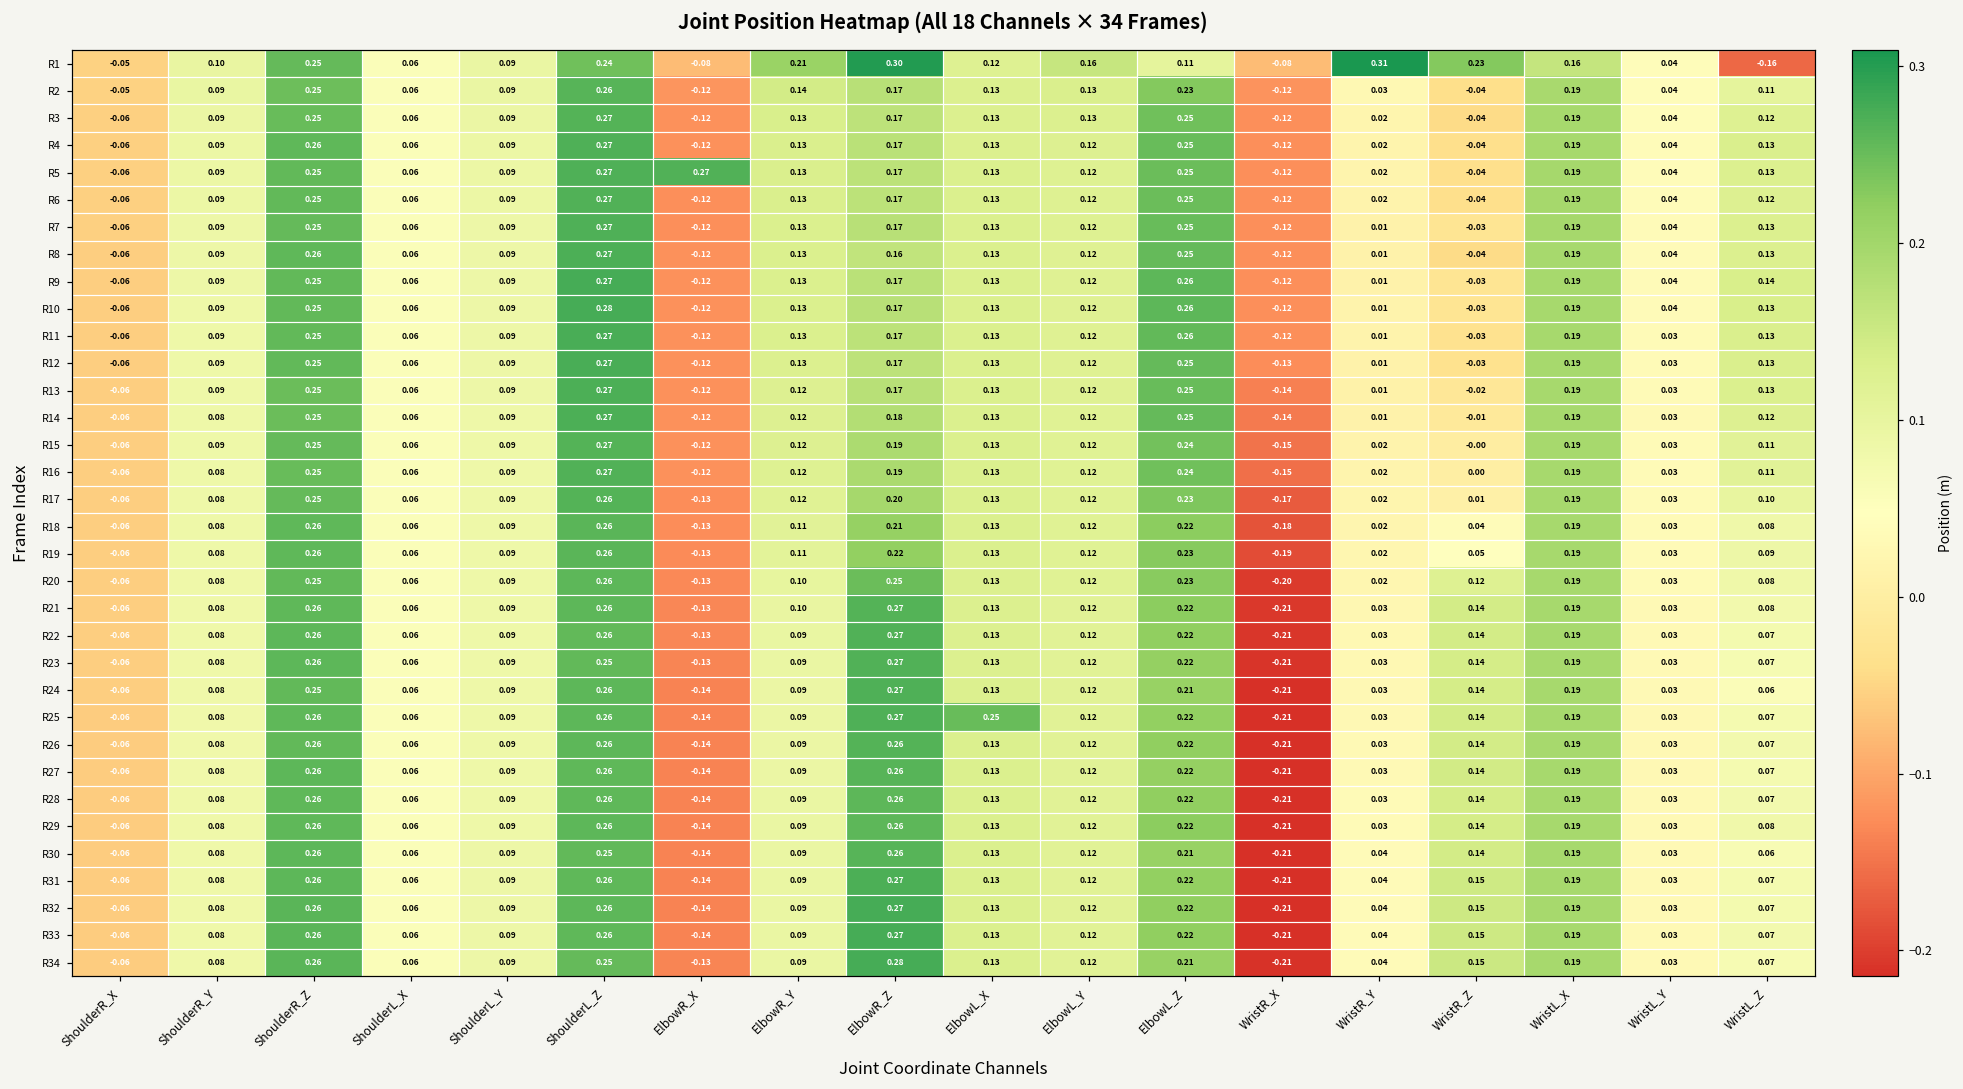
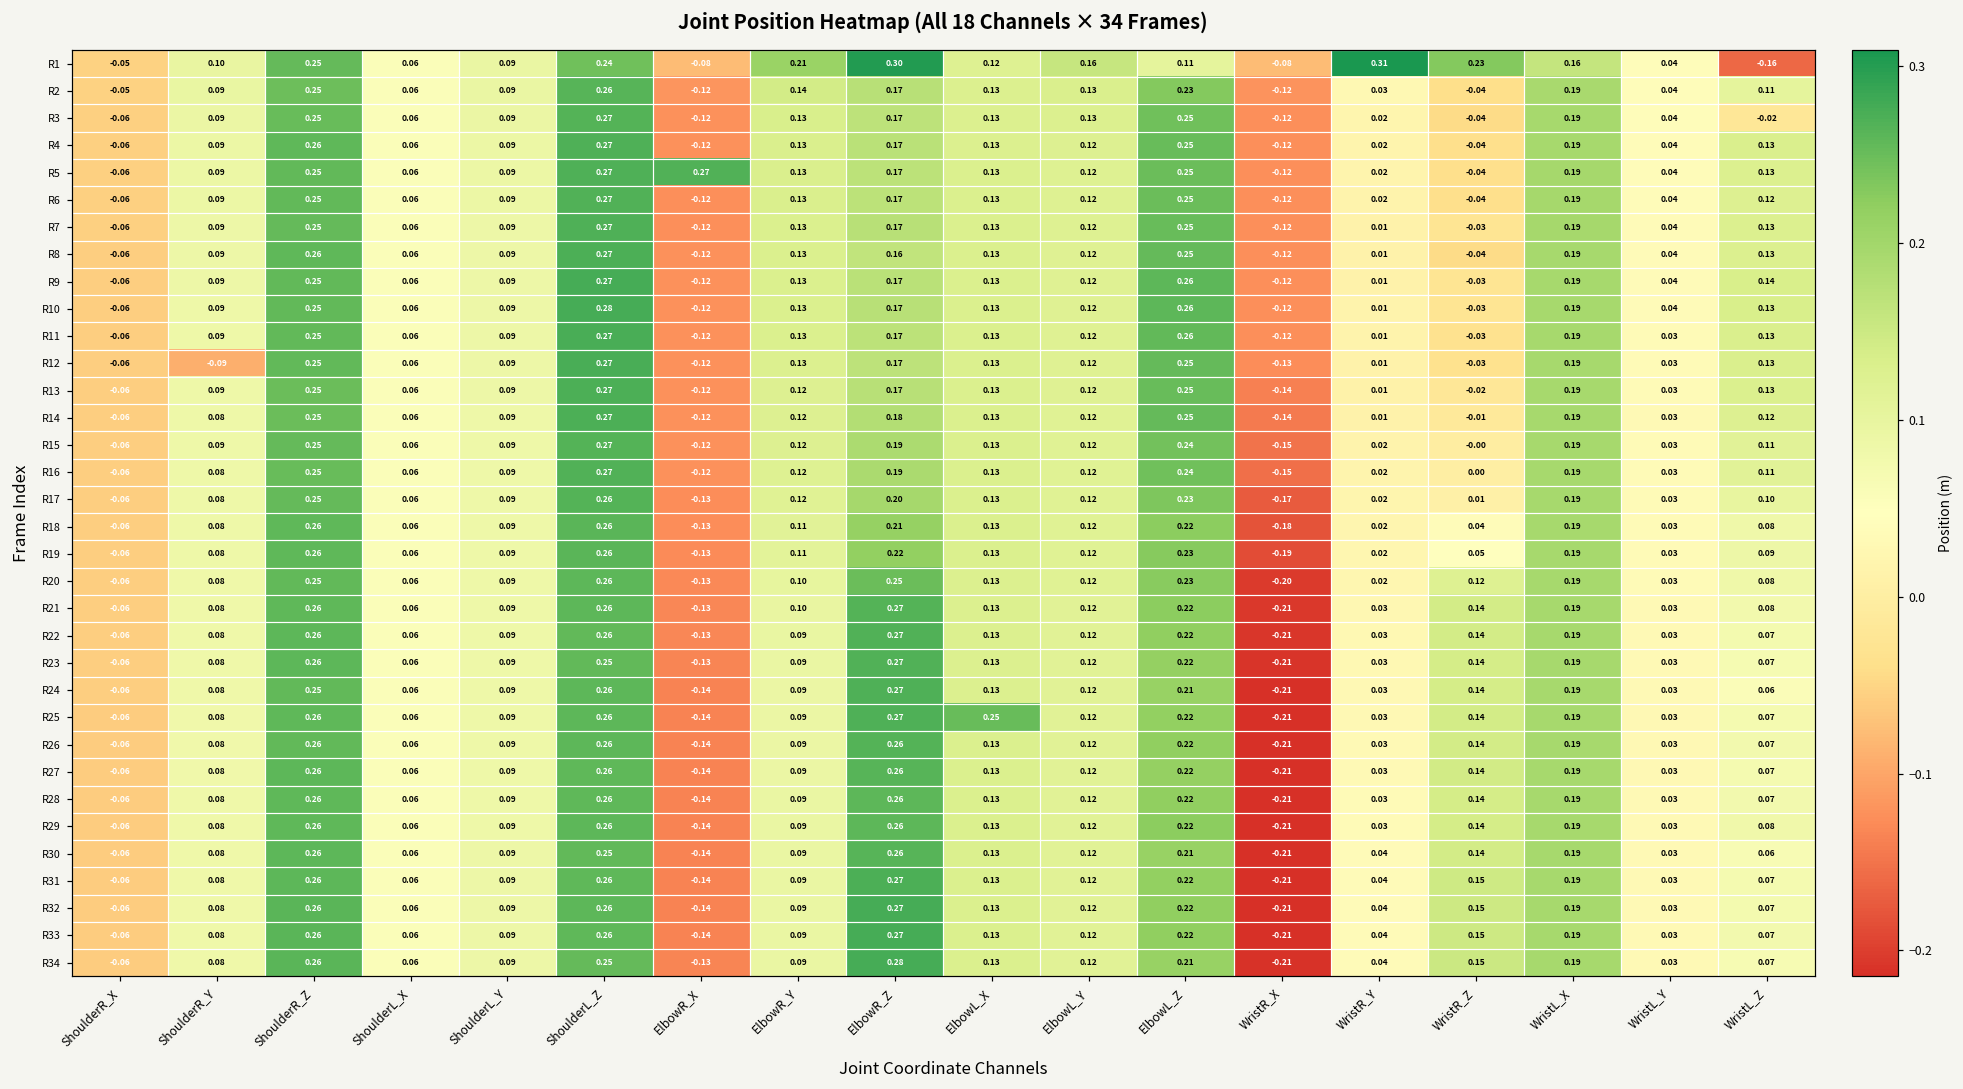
  {
    "R3": {
      "ShoulderR_X": -0.06,
      "ShoulderR_Y": 0.09,
      "ShoulderR_Z": 0.25,
      "ShoulderL_X": 0.06,
      "ShoulderL_Y": 0.09,
      "ShoulderL_Z": 0.27,
      "ElbowR_X": -0.12,
      "ElbowR_Y": 0.13,
      "ElbowR_Z": 0.17,
      "ElbowL_X": 0.13,
      "ElbowL_Y": 0.13,
      "ElbowL_Z": 0.25,
      "WristR_X": -0.12,
      "WristR_Y": 0.02,
      "WristR_Z": -0.04,
      "WristL_X": 0.19,
      "WristL_Y": 0.04,
-     "WristL_Z": 0.12
+     "WristL_Z": -0.02
    },
    "R12": {
      "ShoulderR_X": -0.06,
-     "ShoulderR_Y": 0.09,
+     "ShoulderR_Y": -0.09,
      "ShoulderR_Z": 0.25,
      "ShoulderL_X": 0.06,
      "ShoulderL_Y": 0.09,
      "ShoulderL_Z": 0.27,
      "ElbowR_X": -0.12,
      "ElbowR_Y": 0.13,
      "ElbowR_Z": 0.17,
      "ElbowL_X": 0.13,
      "ElbowL_Y": 0.12,
      "ElbowL_Z": 0.25,
      "WristR_X": -0.13,
      "WristR_Y": 0.01,
      "WristR_Z": -0.03,
      "WristL_X": 0.19,
      "WristL_Y": 0.03,
      "WristL_Z": 0.13
    }
  }
